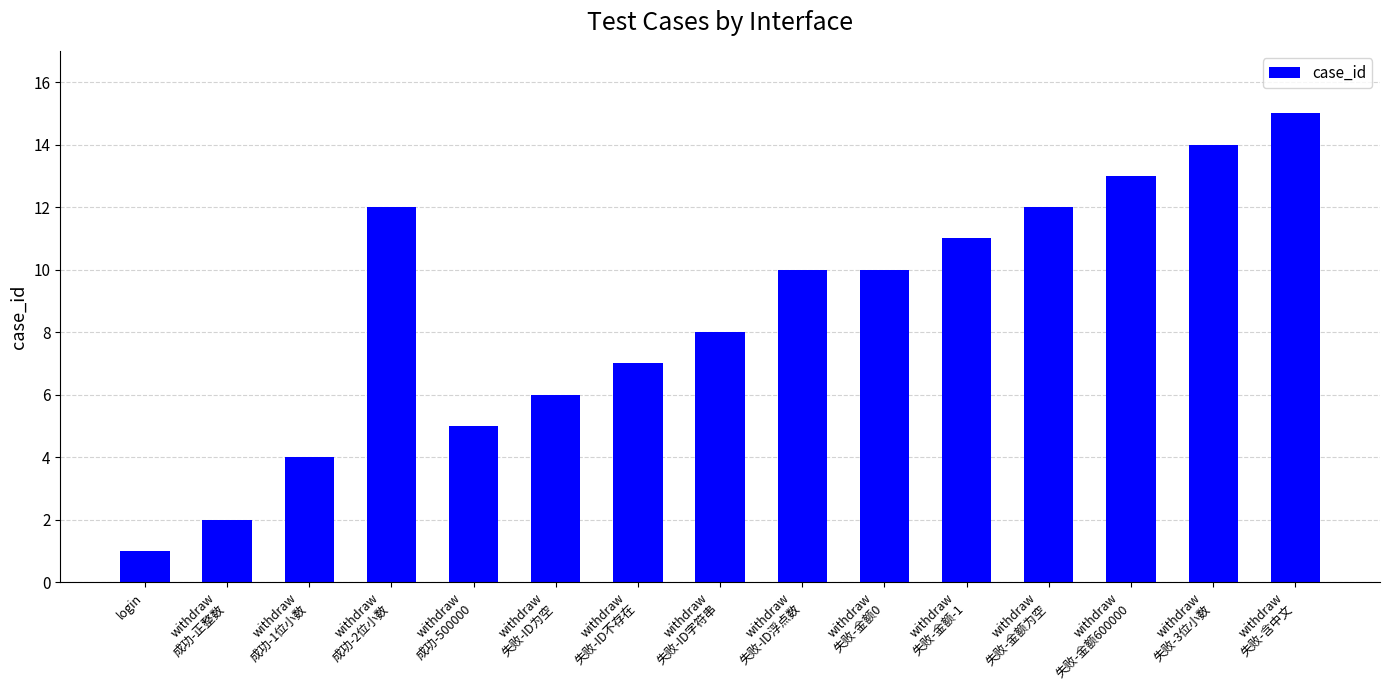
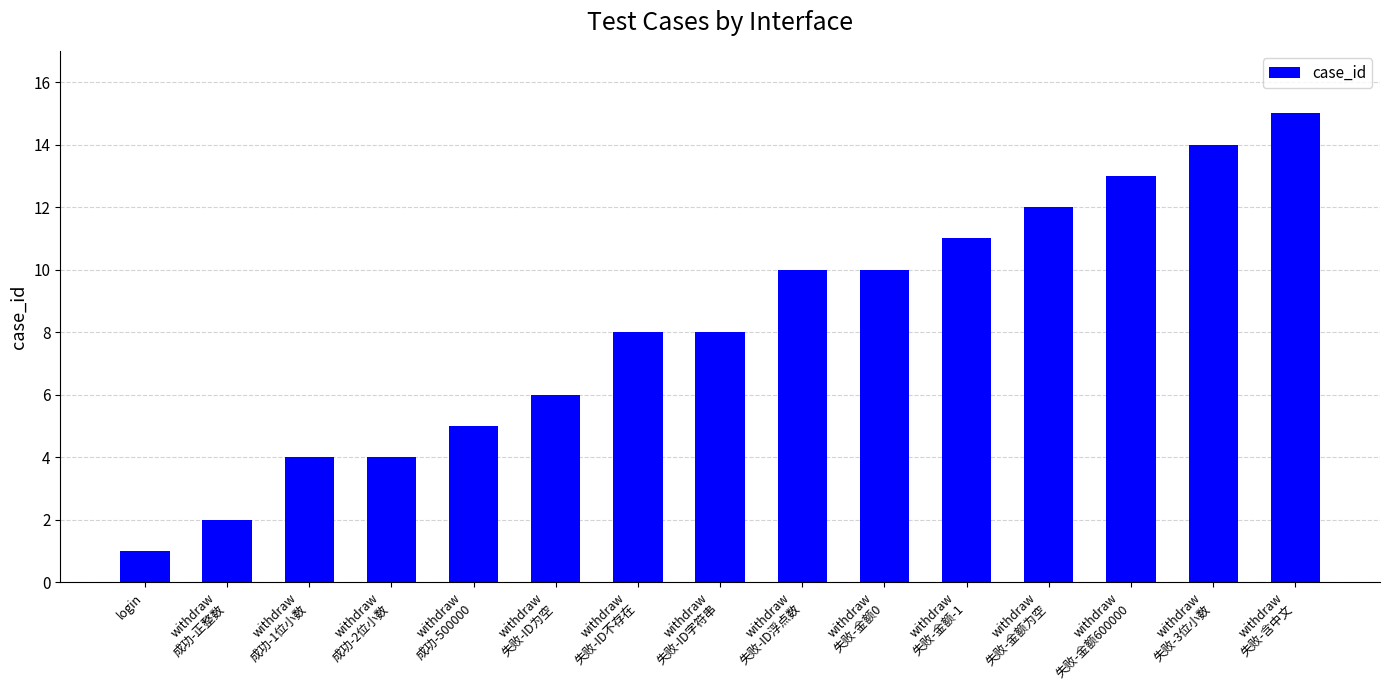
  {
    "login": 1,
    "withdraw 成功-正整数": 2,
    "withdraw 成功-1位小数": 4,
-   "withdraw 成功-2位小数": 12,
+   "withdraw 成功-2位小数": 4,
    "withdraw 成功-500000": 5,
    "withdraw 失败-ID为空": 6,
-   "withdraw 失败-ID不存在": 7,
+   "withdraw 失败-ID不存在": 8,
    "withdraw 失败-ID字符串": 8,
    "withdraw 失败-ID浮点数": 10,
    "withdraw 失败-金额0": 10,
    "withdraw 失败-金额-1": 11,
    "withdraw 失败-金额为空": 12,
    "withdraw 失败-金额600000": 13,
    "withdraw 失败-3位小数": 14,
    "withdraw 失败-含中文": 15
  }
